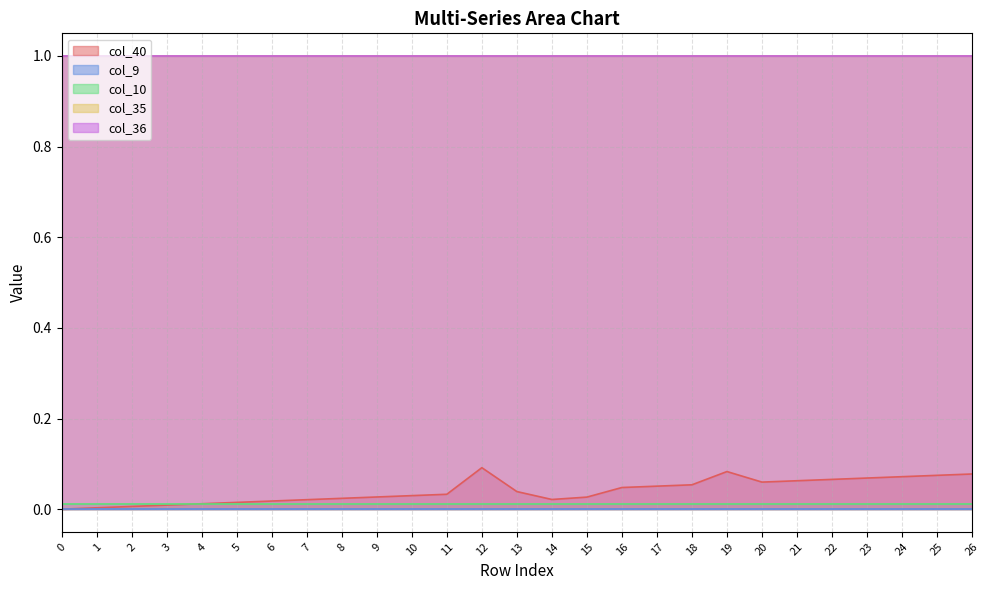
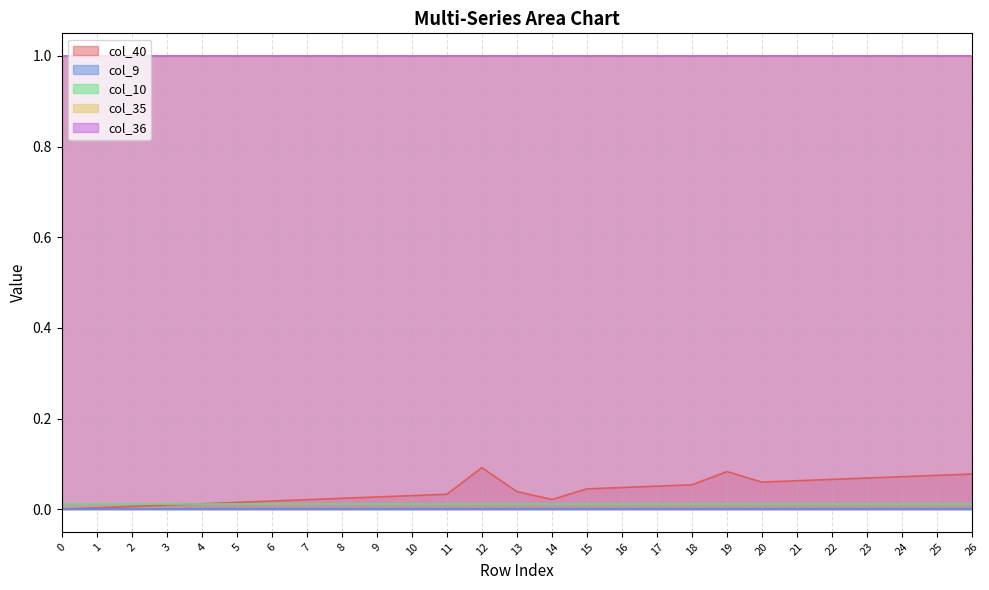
  {
    "col_40": {
      "2": 0.01,
      "6": 0.02,
      "7": 0.02,
      "8": 0.02,
      "9": 0.03,
      "10": 0.03,
      "11": 0.03,
      "12": 0.09,
      "13": 0.04,
      "14": 0.02,
-     "15": 0.03,
+     "15": 0.04,
      "16": 0.05,
      "17": 0.05,
      "18": 0.05,
      "19": 0.08,
      "20": 0.06,
      "21": 0.06,
      "22": 0.07,
      "23": 0.07,
      "24": 0.07,
      "25": 0.07,
      "26": 0.08
    },
    "col_9": {
      "2": 0.00,
      "3": 0.00,
      "4": 0.00,
      "5": 0.00,
      "6": 0.00,
      "7": 0.00,
      "8": 0.00,
      "9": 0.00,
      "10": 0.00,
      "11": 0.00,
      "12": 0.00,
      "13": 0.00,
      "14": 0.00,
      "15": 0.00,
      "16": 0.00,
      "17": 0.00,
      "18": 0.00,
      "19": 0.00,
      "20": 0.00,
      "21": 0.00,
      "22": 0.00,
      "23": 0.00,
      "24": 0.00,
      "25": 0.00,
      "26": 0.00
    },
    "col_10": {
      "0": 0.01,
      "1": 0.01,
      "2": 0.01,
      "6": 0.01,
      "7": 0.01,
      "8": 0.01,
      "9": 0.01,
      "10": 0.01,
      "11": 0.01,
      "12": 0.01,
      "13": 0.01,
      "14": 0.01,
      "15": 0.01,
      "16": 0.01,
      "17": 0.01,
      "18": 0.01,
      "19": 0.01,
      "20": 0.01,
      "21": 0.01,
      "22": 0.01,
      "23": 0.01,
      "24": 0.01,
      "25": 0.01,
      "26": 0.01
    },
    "col_36": {
      "0": 1.00,
      "3": 1.00,
      "4": 1.00,
      "5": 1.00,
      "6": 1.00,
      "7": 1.00,
      "8": 1.00,
      "9": 1.00,
      "10": 1.00,
      "11": 1.00,
      "12": 1.00,
      "13": 1.00,
      "14": 1.00,
      "15": 1.00,
      "16": 1.00,
      "17": 1.00,
      "18": 1.00,
      "19": 1.00,
      "20": 1.00,
      "21": 1.00,
      "22": 1.00,
      "23": 1.00,
      "24": 1.00,
      "25": 1.00,
      "26": 1.00
    }
  }
